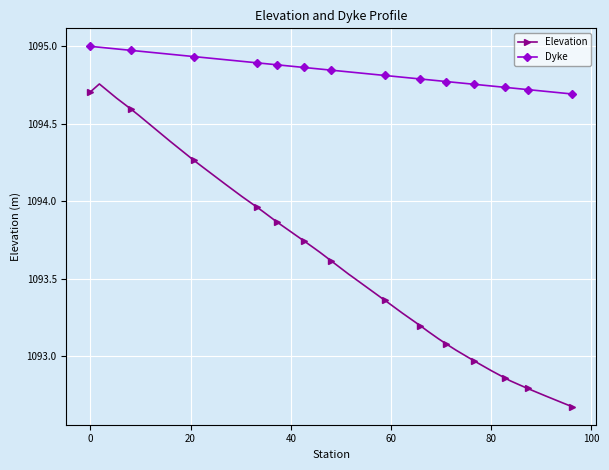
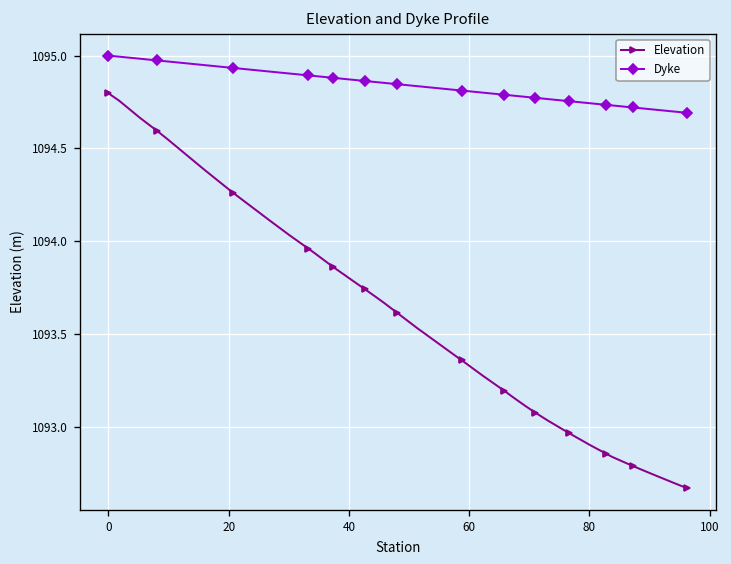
  {
    "Elevation": {
-     "0": 1094.71
+     "0": 1094.80
    },
    "Dyke": {
      "0": 1095.00
    }
  }
